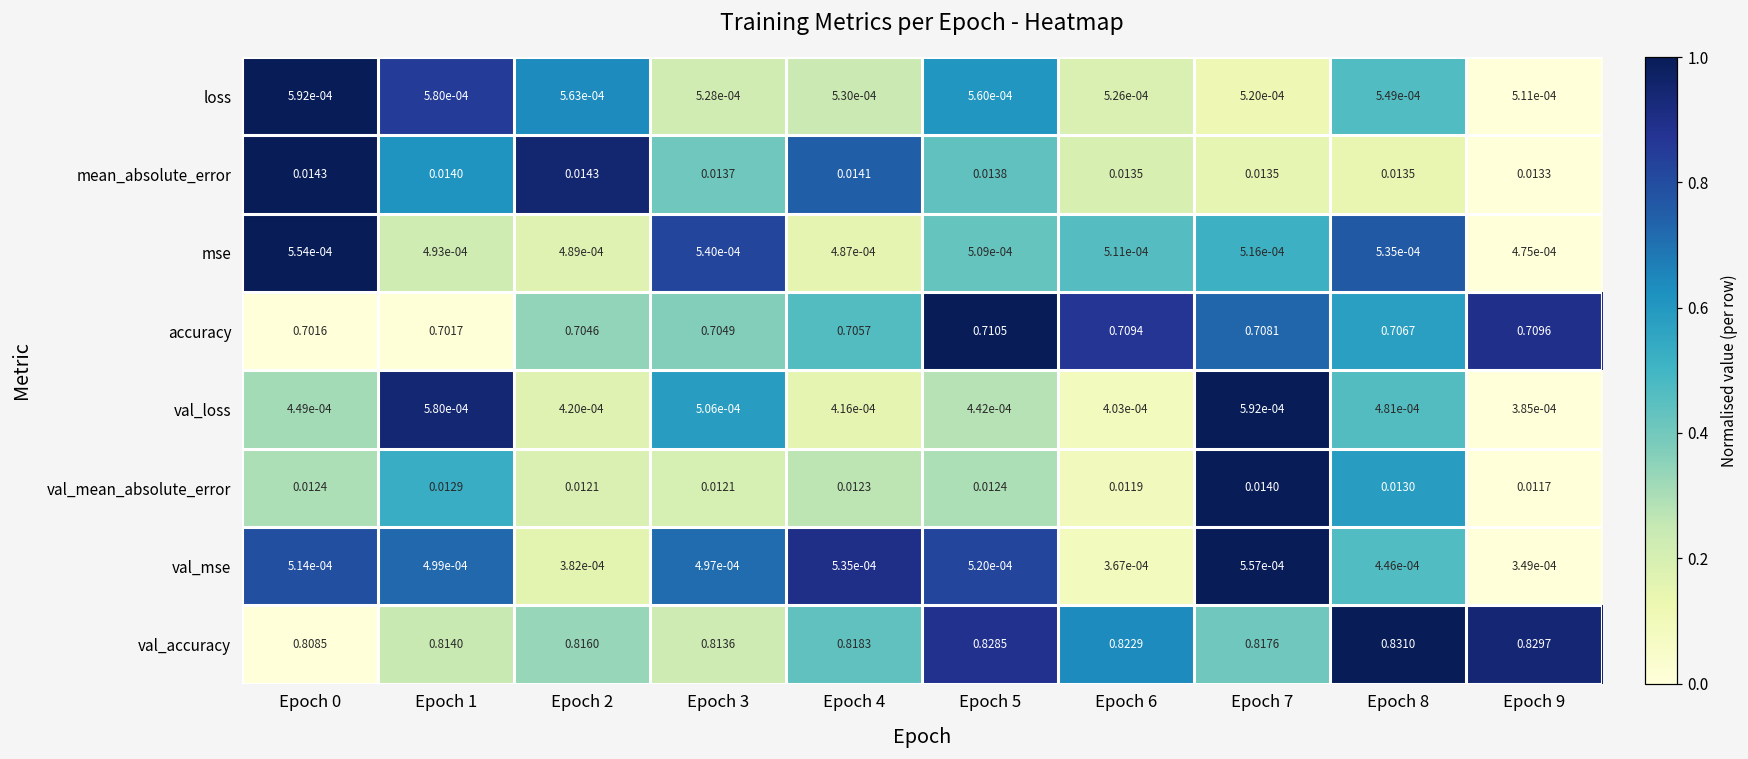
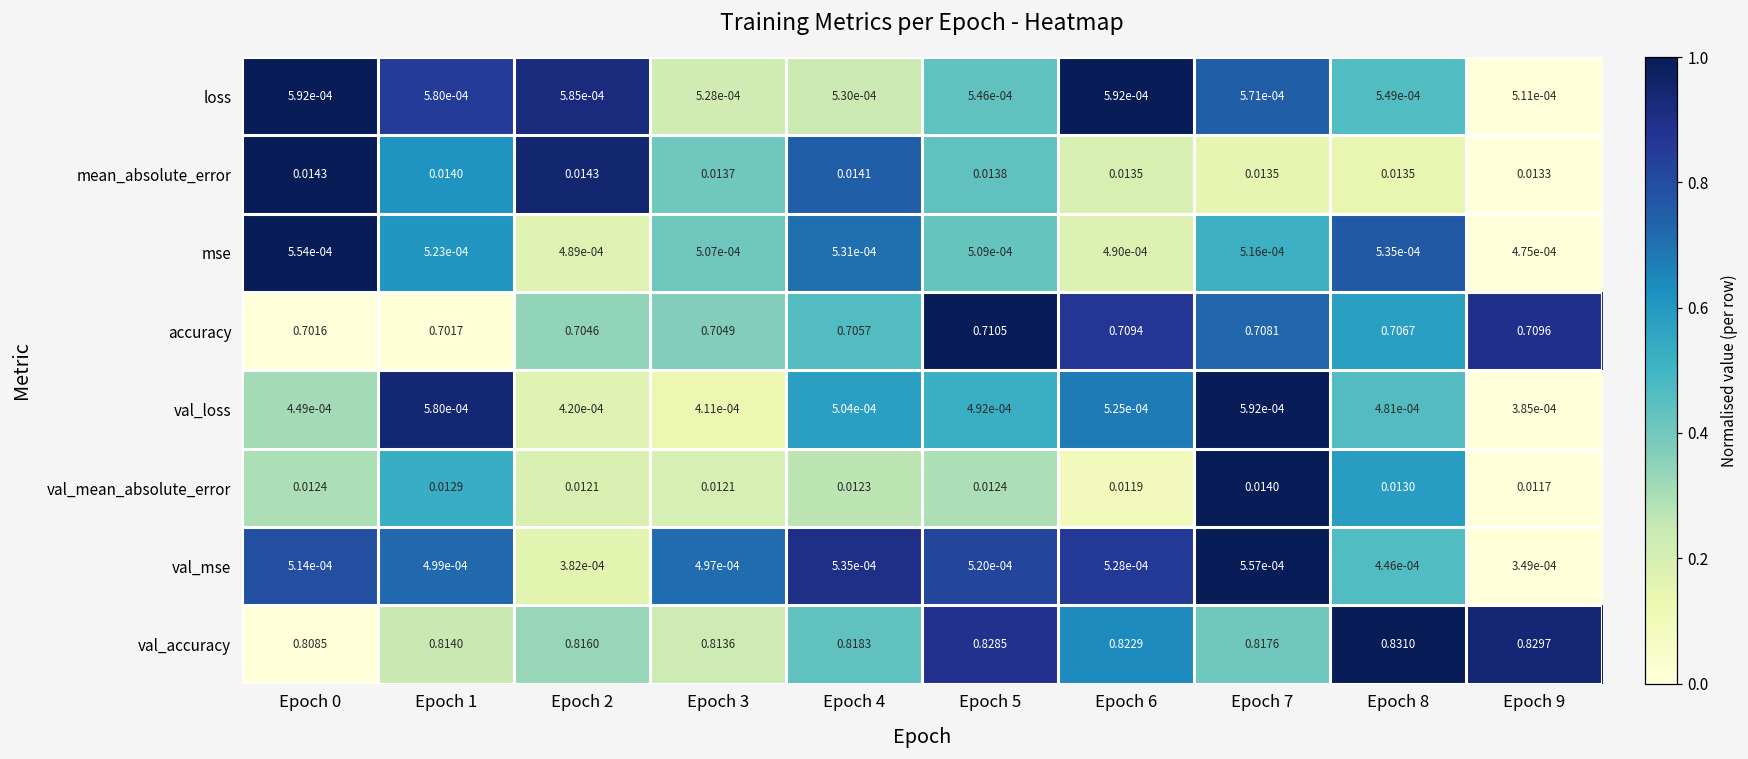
  {
    "loss": {
      "Epoch 0": "5.92e-04",
      "Epoch 1": "5.80e-04",
-     "Epoch 2": "5.63e-04",
+     "Epoch 2": "5.85e-04",
      "Epoch 3": "5.28e-04",
      "Epoch 4": "5.30e-04",
-     "Epoch 5": "5.60e-04",
-     "Epoch 6": "5.26e-04",
-     "Epoch 7": "5.20e-04",
+     "Epoch 5": "5.46e-04",
+     "Epoch 6": "5.92e-04",
+     "Epoch 7": "5.71e-04",
      "Epoch 8": "5.49e-04",
      "Epoch 9": "5.11e-04"
    },
    "mean_absolute_error": {
      "Epoch 0": "0.0143",
      "Epoch 1": "0.0140",
      "Epoch 2": "0.0143",
      "Epoch 3": "0.0137",
      "Epoch 4": "0.0141",
      "Epoch 5": "0.0138",
      "Epoch 6": "0.0135",
      "Epoch 7": "0.0135",
      "Epoch 8": "0.0135",
      "Epoch 9": "0.0133"
    },
    "mse": {
      "Epoch 0": "5.54e-04",
-     "Epoch 1": "4.93e-04",
+     "Epoch 1": "5.23e-04",
      "Epoch 2": "4.89e-04",
-     "Epoch 3": "5.40e-04",
-     "Epoch 4": "4.87e-04",
+     "Epoch 3": "5.07e-04",
+     "Epoch 4": "5.31e-04",
      "Epoch 5": "5.09e-04",
-     "Epoch 6": "5.11e-04",
+     "Epoch 6": "4.90e-04",
      "Epoch 7": "5.16e-04",
      "Epoch 8": "5.35e-04",
      "Epoch 9": "4.75e-04"
    },
    "accuracy": {
      "Epoch 0": "0.7016",
      "Epoch 1": "0.7017",
      "Epoch 2": "0.7046",
      "Epoch 3": "0.7049",
      "Epoch 4": "0.7057",
      "Epoch 5": "0.7105",
      "Epoch 6": "0.7094",
      "Epoch 7": "0.7081",
      "Epoch 8": "0.7067",
      "Epoch 9": "0.7096"
    },
    "val_loss": {
      "Epoch 0": "4.49e-04",
      "Epoch 1": "5.80e-04",
      "Epoch 2": "4.20e-04",
-     "Epoch 3": "5.06e-04",
-     "Epoch 4": "4.16e-04",
-     "Epoch 5": "4.42e-04",
-     "Epoch 6": "4.03e-04",
+     "Epoch 3": "4.11e-04",
+     "Epoch 4": "5.04e-04",
+     "Epoch 5": "4.92e-04",
+     "Epoch 6": "5.25e-04",
      "Epoch 7": "5.92e-04",
      "Epoch 8": "4.81e-04",
      "Epoch 9": "3.85e-04"
    },
    "val_mean_absolute_error": {
      "Epoch 0": "0.0124",
      "Epoch 1": "0.0129",
      "Epoch 2": "0.0121",
      "Epoch 3": "0.0121",
      "Epoch 4": "0.0123",
      "Epoch 5": "0.0124",
      "Epoch 6": "0.0119",
      "Epoch 7": "0.0140",
      "Epoch 8": "0.0130",
      "Epoch 9": "0.0117"
    },
    "val_mse": {
      "Epoch 0": "5.14e-04",
      "Epoch 1": "4.99e-04",
      "Epoch 2": "3.82e-04",
      "Epoch 3": "4.97e-04",
      "Epoch 4": "5.35e-04",
      "Epoch 5": "5.20e-04",
-     "Epoch 6": "3.67e-04",
+     "Epoch 6": "5.28e-04",
      "Epoch 7": "5.57e-04",
      "Epoch 8": "4.46e-04",
      "Epoch 9": "3.49e-04"
    },
    "val_accuracy": {
      "Epoch 0": "0.8085",
      "Epoch 1": "0.8140",
      "Epoch 2": "0.8160",
      "Epoch 3": "0.8136",
      "Epoch 4": "0.8183",
      "Epoch 5": "0.8285",
      "Epoch 6": "0.8229",
      "Epoch 7": "0.8176",
      "Epoch 8": "0.8310",
      "Epoch 9": "0.8297"
    }
  }
